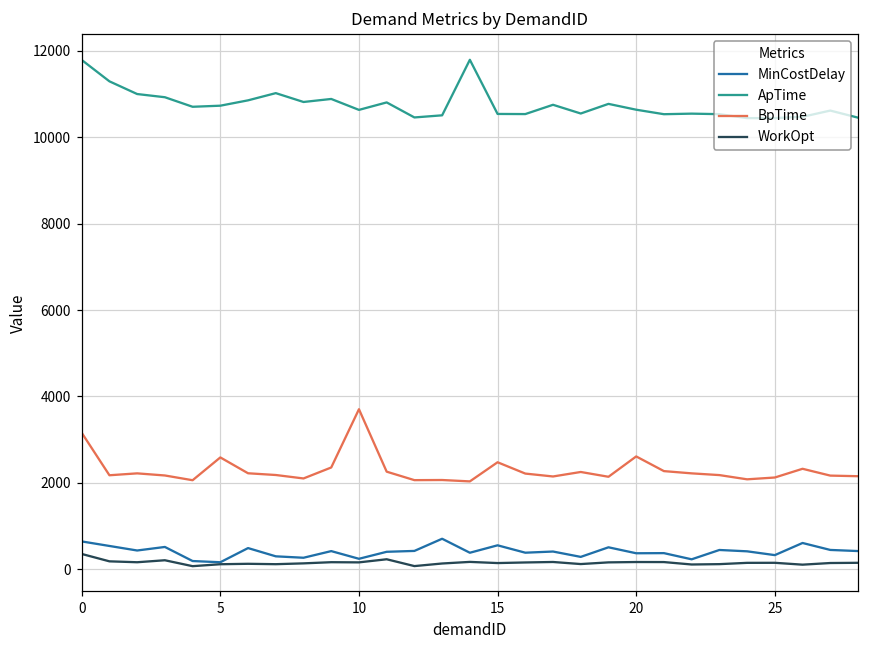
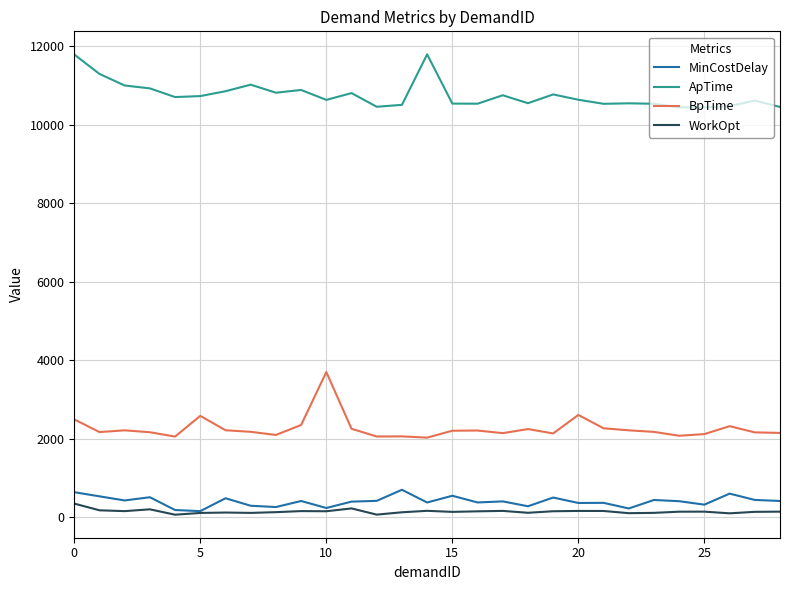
  {
    "BpTime": {
-     "0": 3200,
+     "0": 2500,
      "5": 2600,
      "10": 3700,
-     "15": 2500,
+     "15": 2200,
      "20": 2600,
      "25": 2100
    },
    "WorkOpt": {
      "0": 400,
      "10": 200,
      "15": 100,
      "20": 200,
      "25": 100
    }
  }
